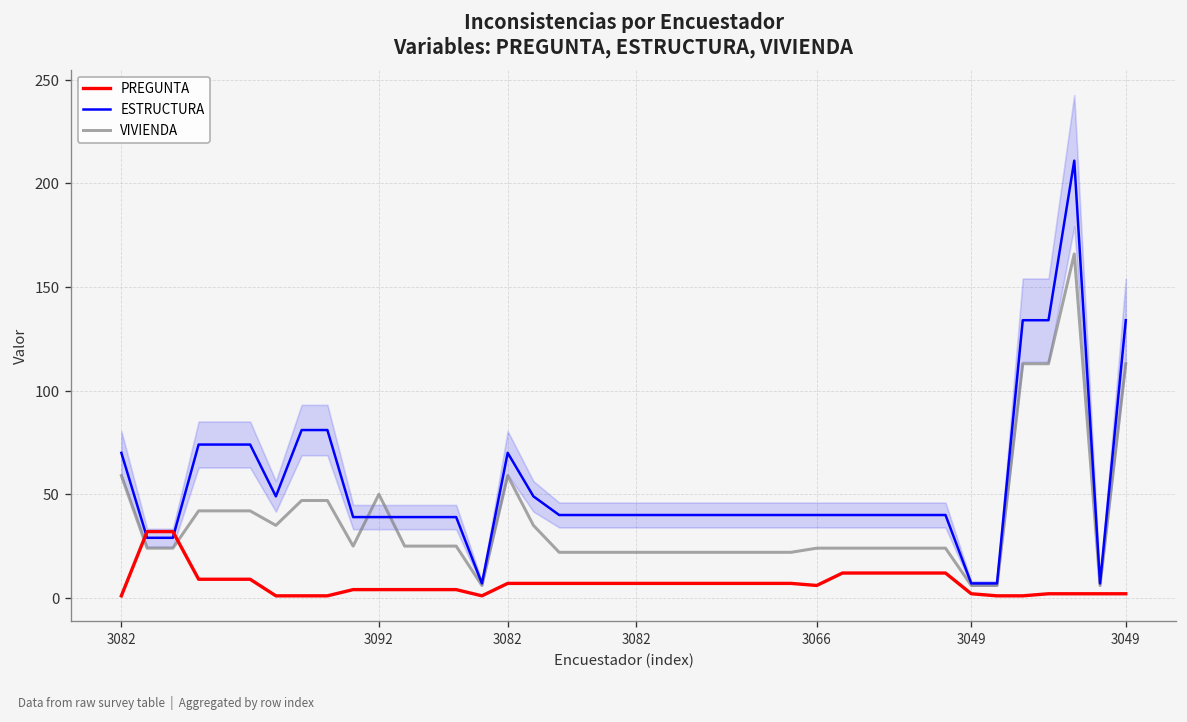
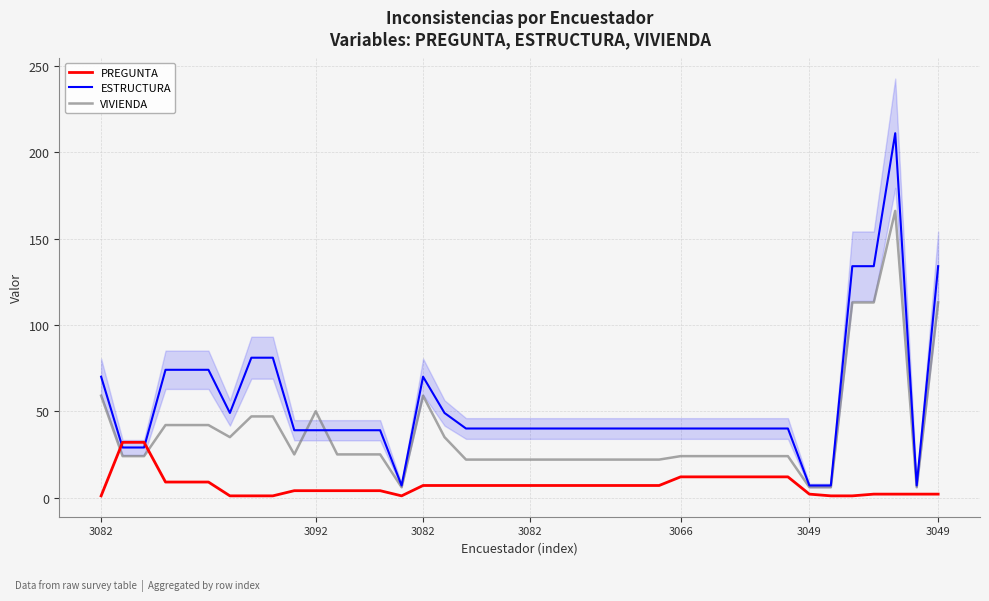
  {
    "PREGUNTA": {
      "3092": 4,
-     "3066": 6
+     "3066": 12
    },
    "VIVIENDA": {
      "3092": 50,
      "3066": 24
    }
  }
